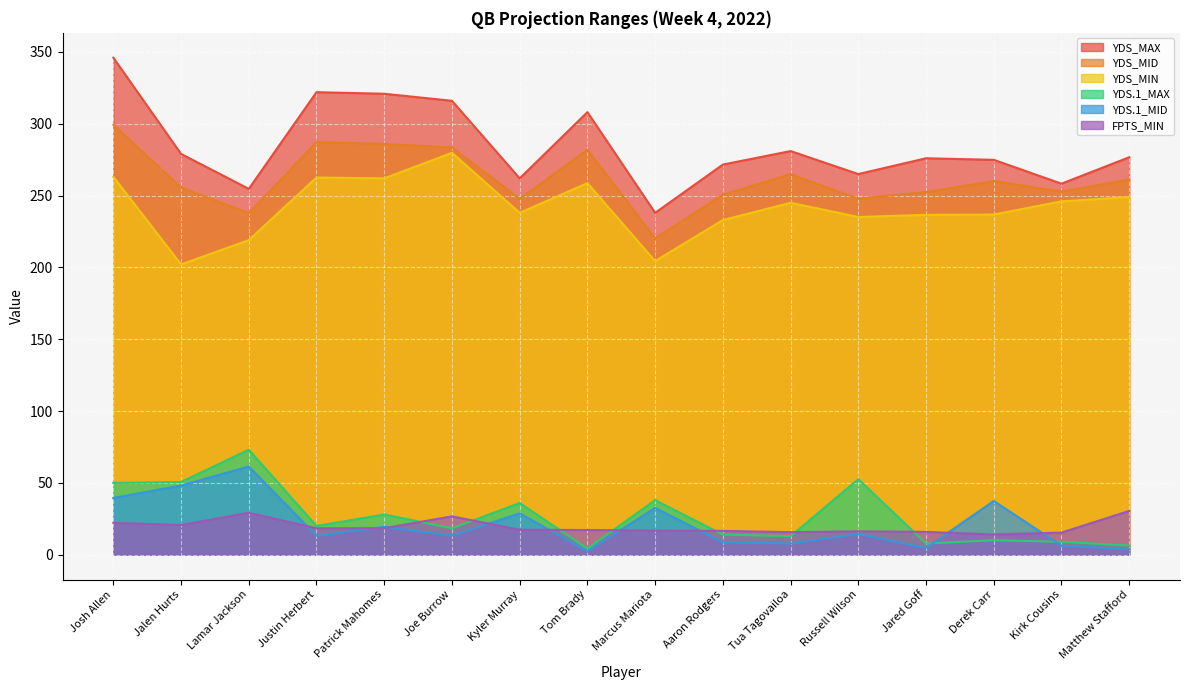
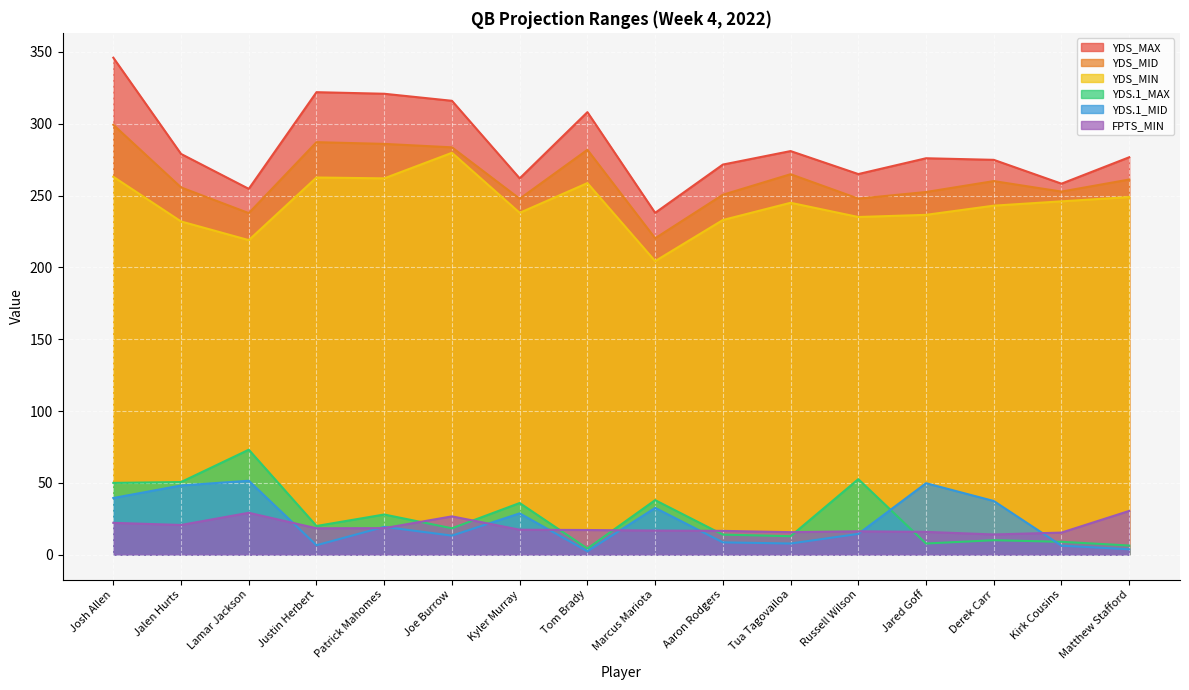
  {
    "YDS_MIN": {
      "Josh Allen": 263,
-     "Jalen Hurts": 202,
+     "Jalen Hurts": 232,
      "Lamar Jackson": 219,
      "Justin Herbert": 263,
      "Patrick Mahomes": 262,
      "Joe Burrow": 280,
      "Kyler Murray": 238,
      "Tom Brady": 259,
      "Marcus Mariota": 204,
      "Aaron Rodgers": 233,
      "Tua Tagovailoa": 245,
      "Russell Wilson": 235,
      "Jared Goff": 237,
-     "Derek Carr": 237,
+     "Derek Carr": 243,
      "Kirk Cousins": 246,
      "Matthew Stafford": 249
    },
    "YDS.1_MAX": {
      "Josh Allen": 50,
      "Jalen Hurts": 51,
      "Lamar Jackson": 73,
      "Patrick Mahomes": 28,
      "Joe Burrow": 18,
      "Kyler Murray": 36,
      "Tom Brady": 4,
      "Marcus Mariota": 38,
      "Aaron Rodgers": 14,
      "Tua Tagovailoa": 13,
      "Russell Wilson": 53,
      "Jared Goff": 8,
      "Derek Carr": 10,
      "Kirk Cousins": 9,
      "Matthew Stafford": 6
    },
    "YDS.1_MID": {
      "Josh Allen": 40,
      "Jalen Hurts": 48,
-     "Lamar Jackson": 61,
-     "Justin Herbert": 13,
+     "Lamar Jackson": 52,
+     "Justin Herbert": 7,
      "Joe Burrow": 13,
      "Kyler Murray": 29,
      "Tom Brady": 2,
      "Marcus Mariota": 33,
      "Aaron Rodgers": 9,
      "Tua Tagovailoa": 8,
      "Russell Wilson": 15,
-     "Jared Goff": 5,
+     "Jared Goff": 50,
      "Derek Carr": 37,
      "Kirk Cousins": 6,
      "Matthew Stafford": 4
    },
    "FPTS_MIN": {
      "Josh Allen": 22,
      "Jalen Hurts": 21,
      "Lamar Jackson": 29,
      "Joe Burrow": 27,
      "Kyler Murray": 17,
      "Tom Brady": 17,
      "Marcus Mariota": 17,
      "Aaron Rodgers": 17,
      "Tua Tagovailoa": 16,
      "Russell Wilson": 16,
      "Jared Goff": 16,
      "Derek Carr": 14,
      "Kirk Cousins": 15,
      "Matthew Stafford": 31
    }
  }
